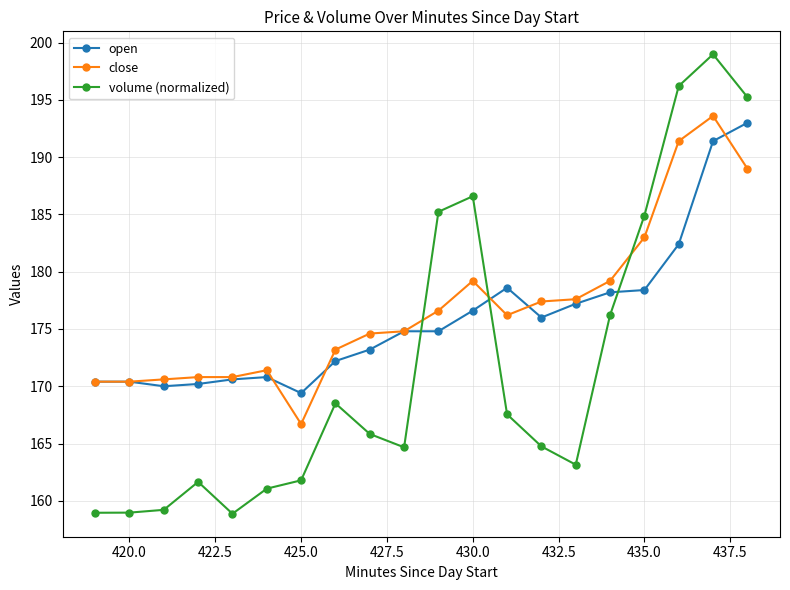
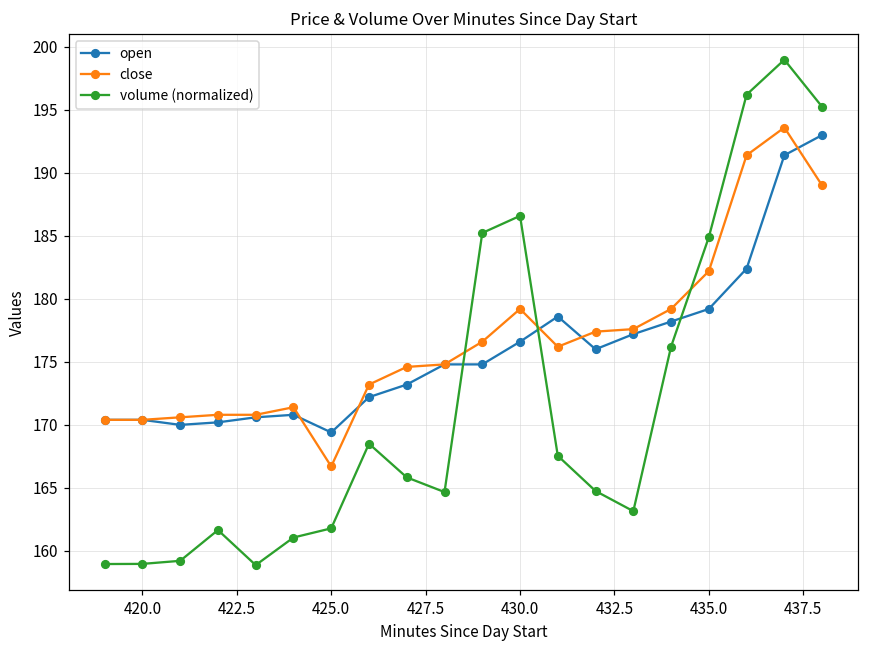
  {
    "open": {
      "425.0": 169.4,
      "430.0": 176.6,
-     "435.0": 178.4
+     "435.0": 179.2
    },
    "close": {
      "425.0": 166.7,
      "430.0": 179.2,
-     "435.0": 183.0
+     "435.0": 182.2
    },
    "volume (normalized)": {
      "420.0": 159.0,
      "425.0": 161.8,
      "430.0": 186.6,
      "435.0": 184.9
    }
  }
